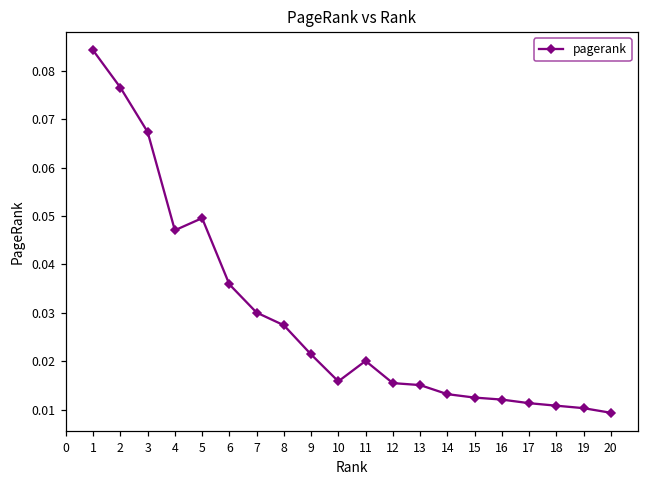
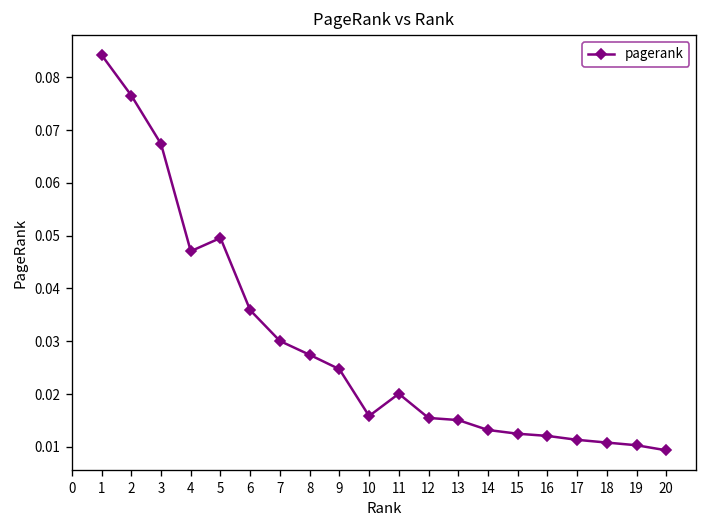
  {
    "1": 0.084,
    "2": 0.077,
    "3": 0.067,
    "4": 0.047,
    "5": 0.050,
    "6": 0.036,
    "7": 0.030,
    "8": 0.027,
-   "9": 0.021,
+   "9": 0.025,
    "10": 0.016,
    "11": 0.020,
    "12": 0.015,
    "13": 0.015,
    "14": 0.013,
    "15": 0.012,
    "16": 0.012,
    "17": 0.011,
    "18": 0.011,
    "19": 0.010,
    "20": 0.009
  }
